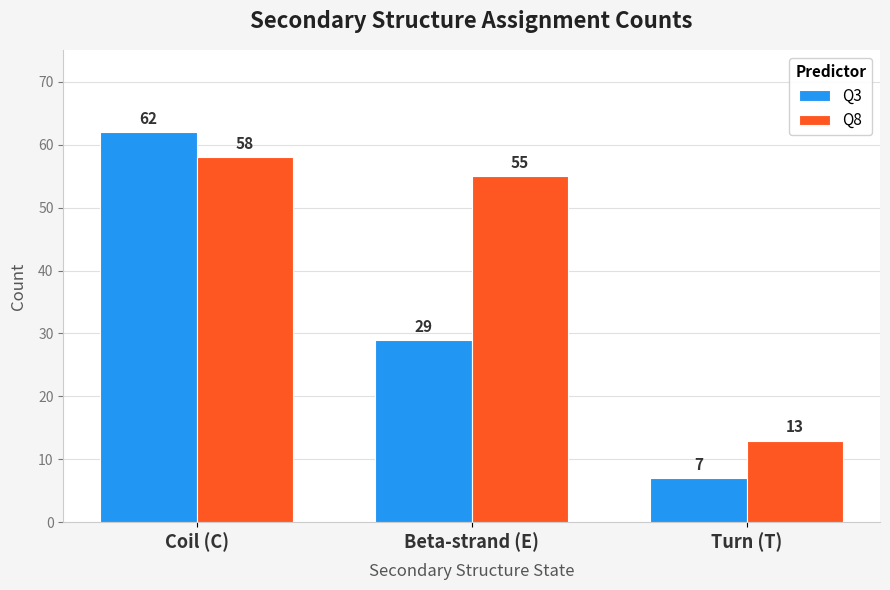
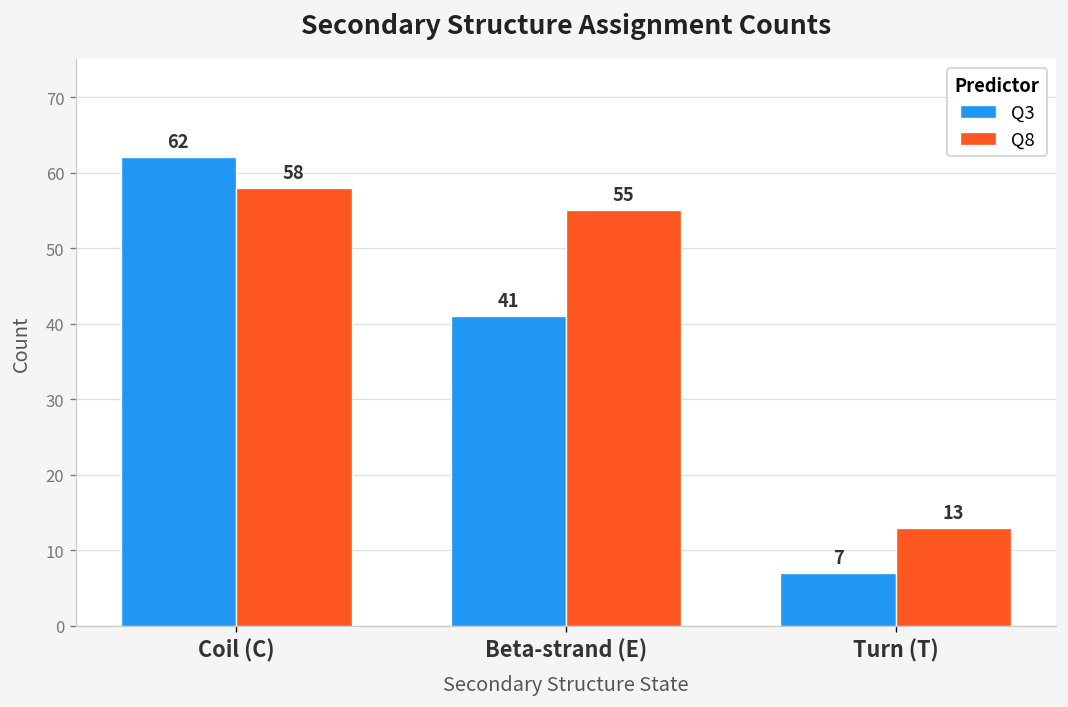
  {
    "Q3": {
      "Coil (C)": 62,
-     "Beta-strand (E)": 29,
+     "Beta-strand (E)": 41,
      "Turn (T)": 7
    },
    "Q8": {
      "Coil (C)": 58,
      "Beta-strand (E)": 55,
      "Turn (T)": 13
    }
  }
